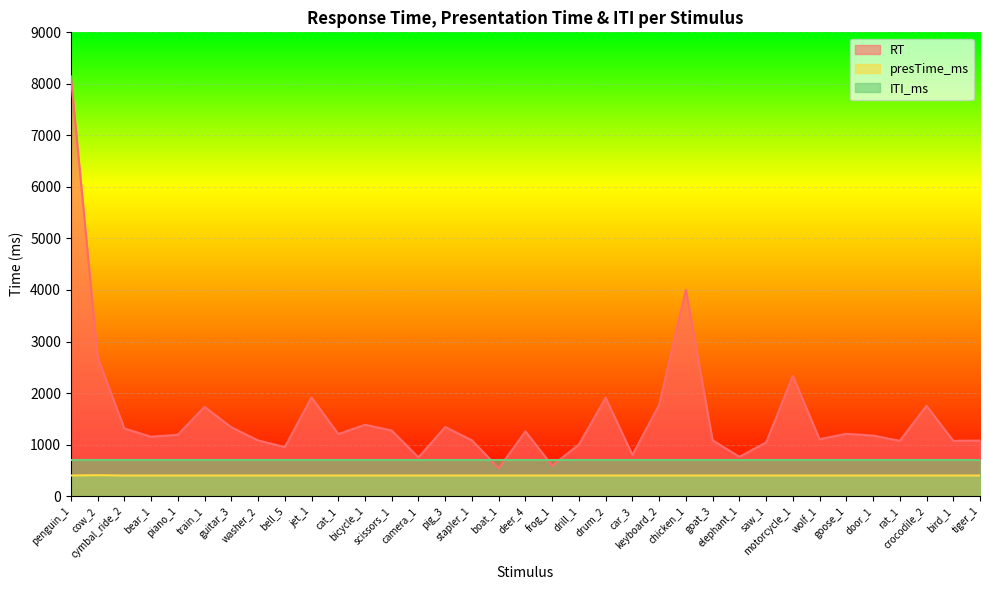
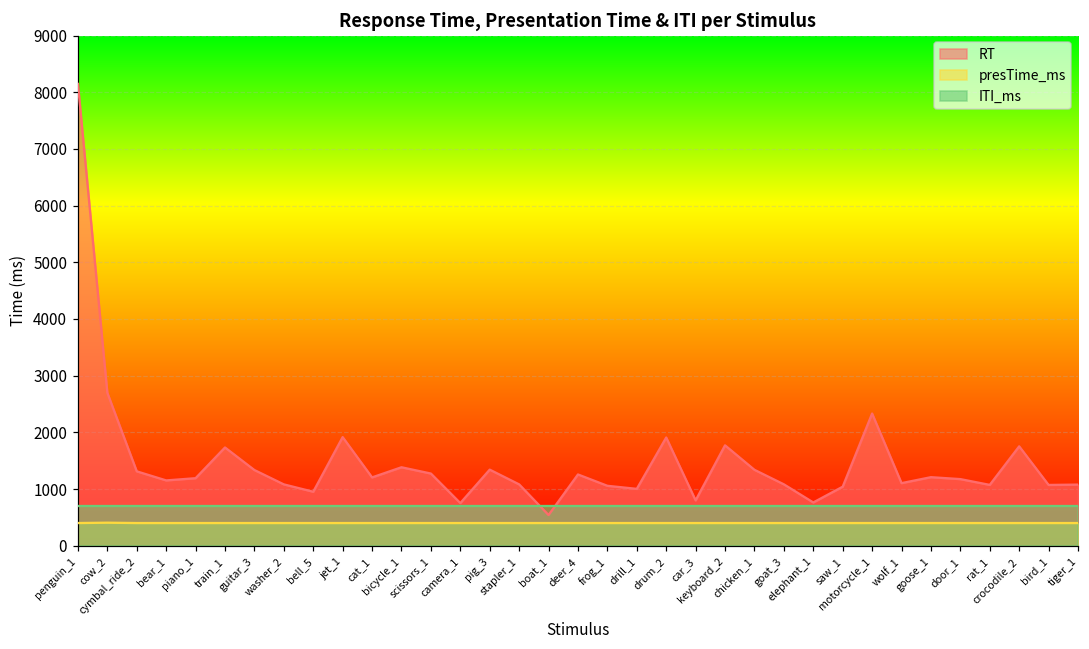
  {
    "RT": {
      "penguin_1": 8100,
      "cow_2": 2700,
      "cymbal_ride_2": 1300,
      "bear_1": 1200,
      "piano_1": 1200,
      "train_1": 1700,
      "guitar_3": 1300,
      "washer_2": 1100,
      "bell_5": 1000,
      "jet_1": 1900,
      "cat_1": 1200,
      "bicycle_1": 1400,
      "scissors_1": 1300,
      "camera_1": 800,
      "pig_3": 1300,
      "stapler_1": 1100,
      "boat_1": 500,
      "deer_4": 1300,
-     "frog_1": 600,
+     "frog_1": 1100,
      "drill_1": 1000,
      "drum_2": 1900,
      "car_3": 800,
      "keyboard_2": 1800,
-     "chicken_1": 4000,
+     "chicken_1": 1300,
      "goat_3": 1100,
      "elephant_1": 800,
      "saw_1": 1000,
      "motorcycle_1": 2300,
      "wolf_1": 1100,
      "goose_1": 1200,
      "door_1": 1200,
      "rat_1": 1100,
      "crocodile_2": 1800,
      "bird_1": 1100,
      "tiger_1": 1100
    },
    "presTime_ms": {
      "penguin_1": 400,
      "cow_2": 400,
      "cymbal_ride_2": 400,
      "bear_1": 400,
      "piano_1": 400,
      "train_1": 400,
      "guitar_3": 400,
      "washer_2": 400,
      "bell_5": 400,
      "jet_1": 400,
      "cat_1": 400,
      "bicycle_1": 400,
      "scissors_1": 400,
      "camera_1": 400,
      "pig_3": 400,
      "stapler_1": 400,
      "boat_1": 400,
      "deer_4": 400,
      "frog_1": 400,
      "drill_1": 400,
      "drum_2": 400,
      "car_3": 400,
      "keyboard_2": 400,
      "chicken_1": 400,
      "goat_3": 400,
      "elephant_1": 400,
      "saw_1": 400,
      "motorcycle_1": 400,
      "wolf_1": 400,
      "goose_1": 400,
      "door_1": 400,
      "rat_1": 400,
      "crocodile_2": 400,
      "bird_1": 400,
      "tiger_1": 400
    },
    "ITI_ms": {
      "penguin_1": 700,
      "cow_2": 700,
      "cymbal_ride_2": 700,
      "bear_1": 700,
      "piano_1": 700,
      "train_1": 700,
      "guitar_3": 700,
      "washer_2": 700,
      "bell_5": 700,
      "jet_1": 700,
      "cat_1": 700,
      "bicycle_1": 700,
      "scissors_1": 700,
      "camera_1": 700,
      "pig_3": 700,
      "stapler_1": 700,
      "boat_1": 700,
      "deer_4": 700,
      "frog_1": 700,
      "drill_1": 700,
      "drum_2": 700,
      "car_3": 700,
      "keyboard_2": 700,
      "chicken_1": 700,
      "goat_3": 700,
      "elephant_1": 700,
      "saw_1": 700,
      "motorcycle_1": 700,
      "wolf_1": 700,
      "goose_1": 700,
      "door_1": 700,
      "rat_1": 700,
      "crocodile_2": 700,
      "bird_1": 700,
      "tiger_1": 700
    }
  }
